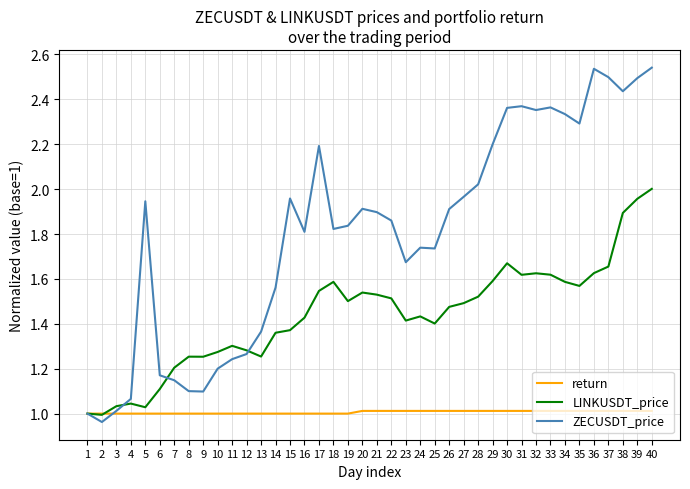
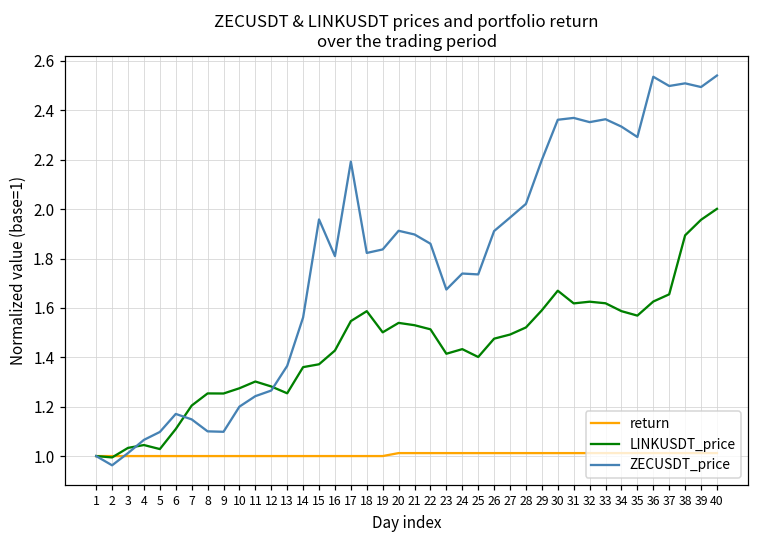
  {
    "return": {
      "3": 1.00,
      "4": 1.00,
      "5": 1.00,
      "6": 1.00,
      "7": 1.00,
      "8": 1.00,
      "9": 1.00,
      "10": 1.00,
      "11": 1.00,
      "12": 1.00,
      "13": 1.00,
      "14": 1.00,
      "15": 1.00,
      "16": 1.00,
      "17": 1.00,
      "18": 1.00,
      "19": 1.00,
      "20": 1.01,
      "21": 1.01,
      "22": 1.01,
      "23": 1.01,
      "24": 1.01,
      "25": 1.01,
      "26": 1.01,
      "27": 1.01,
      "28": 1.01,
      "29": 1.01,
      "30": 1.01,
      "31": 1.01
    },
    "LINKUSDT_price": {
      "3": 1.03,
      "4": 1.04,
      "5": 1.03,
      "6": 1.11,
      "7": 1.20,
      "8": 1.25,
      "9": 1.25,
      "10": 1.27,
      "11": 1.30,
      "12": 1.28,
      "13": 1.25,
      "14": 1.36,
      "15": 1.37,
      "16": 1.43,
      "17": 1.55,
      "18": 1.59,
      "19": 1.50,
      "20": 1.54,
      "21": 1.53,
      "22": 1.51,
      "23": 1.41,
      "24": 1.43,
      "25": 1.40,
      "26": 1.48,
      "27": 1.49,
      "28": 1.52,
      "29": 1.59,
      "30": 1.67,
      "31": 1.62,
      "32": 1.63,
      "33": 1.62,
      "34": 1.59,
      "35": 1.57,
      "36": 1.63,
      "37": 1.66,
      "38": 1.89,
      "39": 1.96,
      "40": 2.00
    },
    "ZECUSDT_price": {
      "2": 0.96,
      "3": 1.01,
      "4": 1.07,
-     "5": 1.95,
+     "5": 1.10,
      "6": 1.17,
      "7": 1.15,
      "8": 1.10,
      "9": 1.10,
      "10": 1.20,
      "11": 1.24,
      "12": 1.27,
      "13": 1.37,
      "14": 1.56,
      "15": 1.96,
      "16": 1.81,
      "17": 2.19,
      "18": 1.82,
      "19": 1.84,
      "20": 1.91,
      "21": 1.90,
      "22": 1.86,
      "23": 1.67,
      "24": 1.74,
      "25": 1.74,
      "26": 1.91,
      "27": 1.97,
      "28": 2.02,
      "29": 2.20,
      "30": 2.36,
      "31": 2.37,
      "32": 2.35,
      "33": 2.36,
      "34": 2.33,
      "35": 2.29,
      "36": 2.54,
      "37": 2.50,
-     "38": 2.44,
+     "38": 2.51,
      "39": 2.49,
      "40": 2.54
    }
  }
